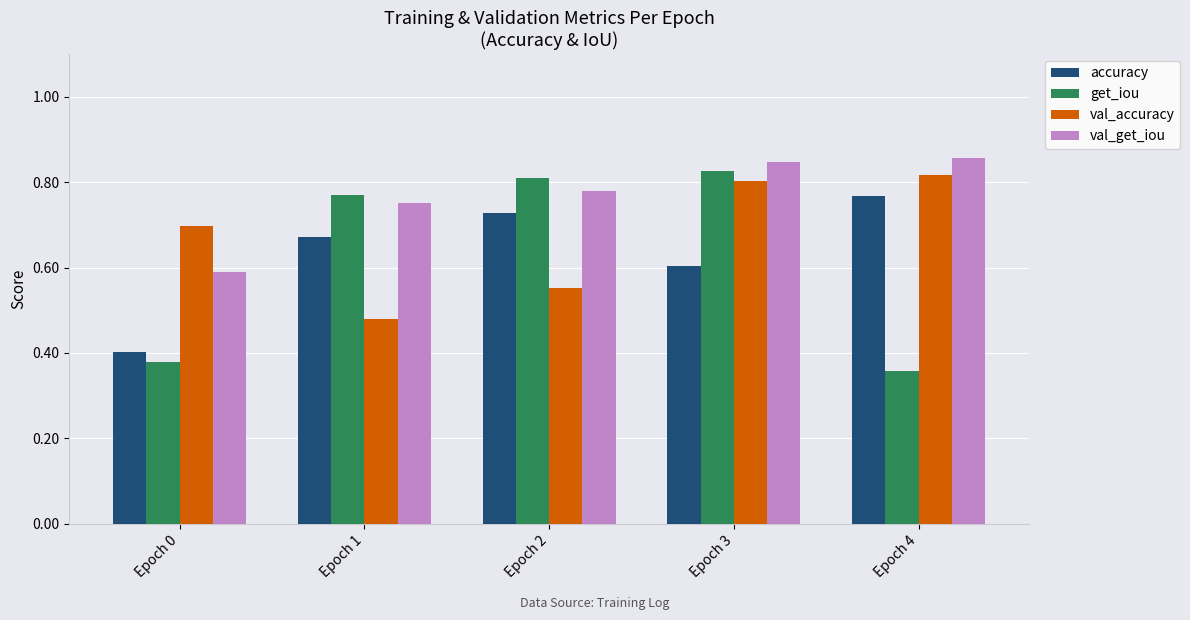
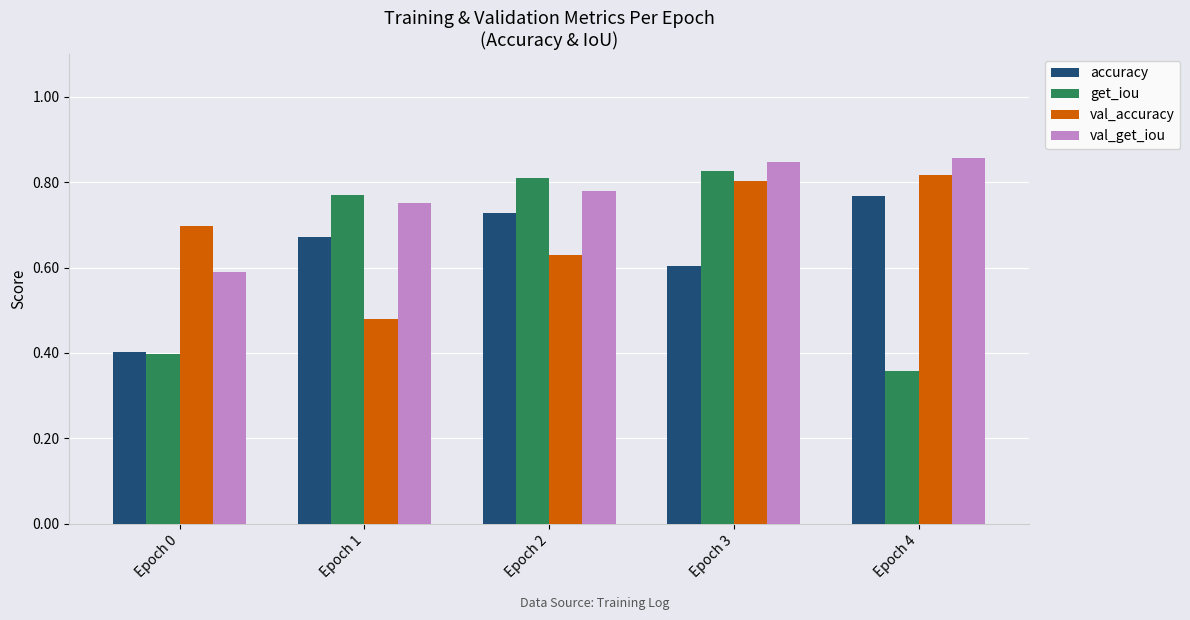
  {
    "accuracy": {
      "Epoch 0": 0.40,
      "Epoch 1": 0.67,
      "Epoch 2": 0.73,
      "Epoch 3": 0.60,
      "Epoch 4": 0.77
    },
    "get_iou": {
-     "Epoch 0": 0.38,
+     "Epoch 0": 0.40,
      "Epoch 1": 0.77,
      "Epoch 2": 0.81,
      "Epoch 3": 0.83,
      "Epoch 4": 0.36
    },
    "val_accuracy": {
      "Epoch 0": 0.70,
      "Epoch 1": 0.48,
-     "Epoch 2": 0.55,
+     "Epoch 2": 0.63,
      "Epoch 3": 0.80,
      "Epoch 4": 0.82
    },
    "val_get_iou": {
      "Epoch 0": 0.59,
      "Epoch 1": 0.75,
      "Epoch 2": 0.78,
      "Epoch 3": 0.85,
      "Epoch 4": 0.86
    }
  }
